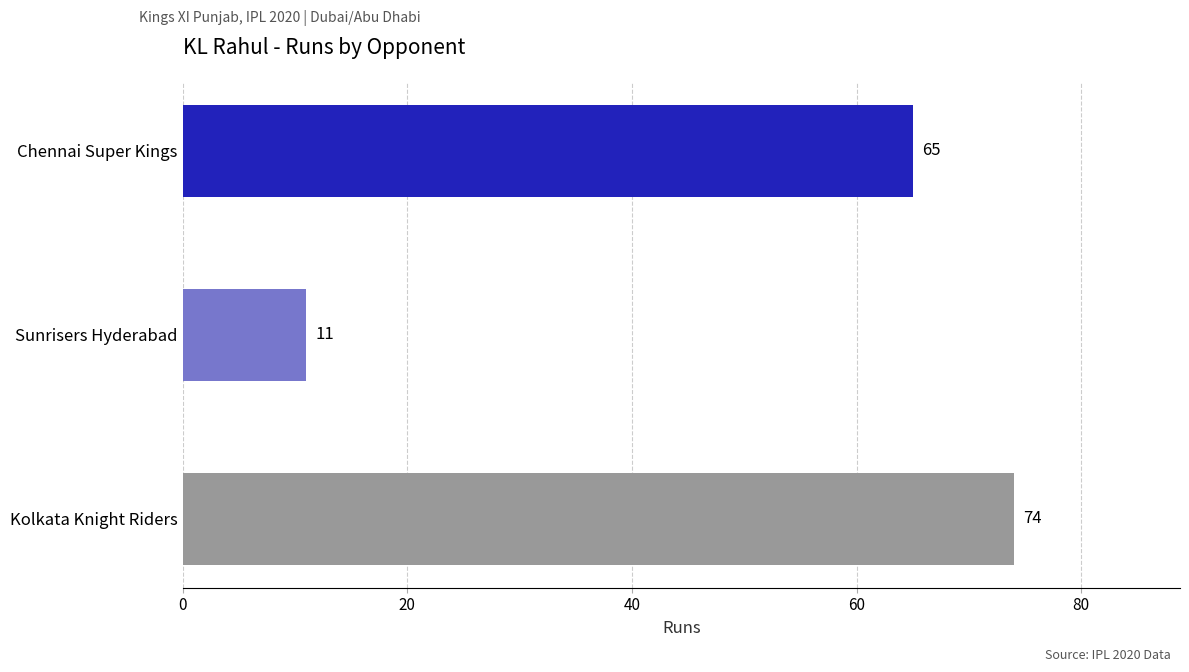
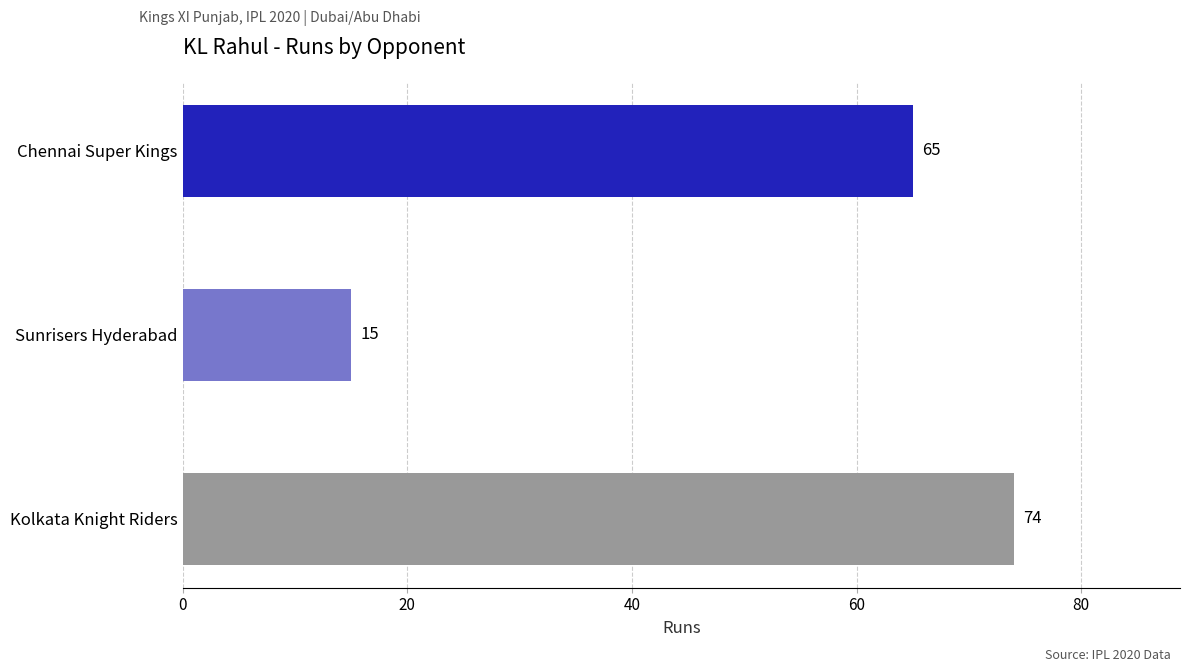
  {
    "Chennai Super Kings": 65,
-   "Sunrisers Hyderabad": 11,
+   "Sunrisers Hyderabad": 15,
    "Kolkata Knight Riders": 74
  }
